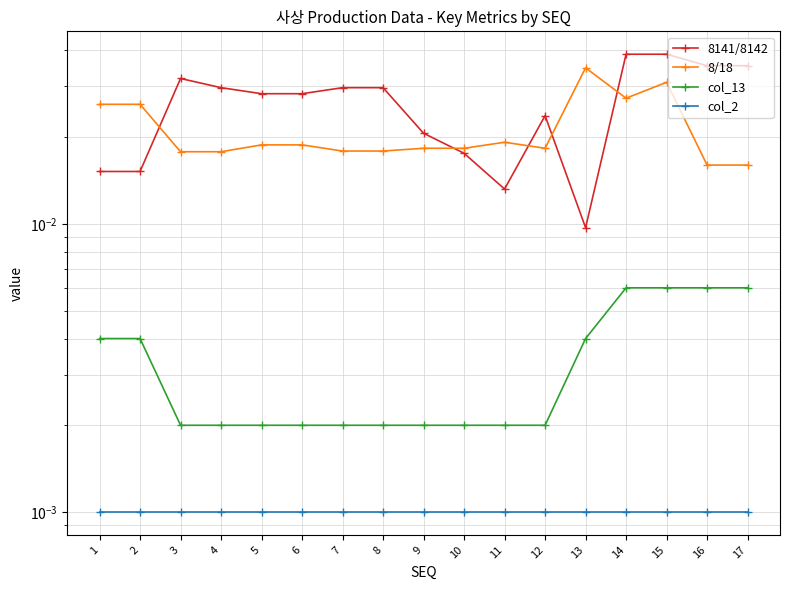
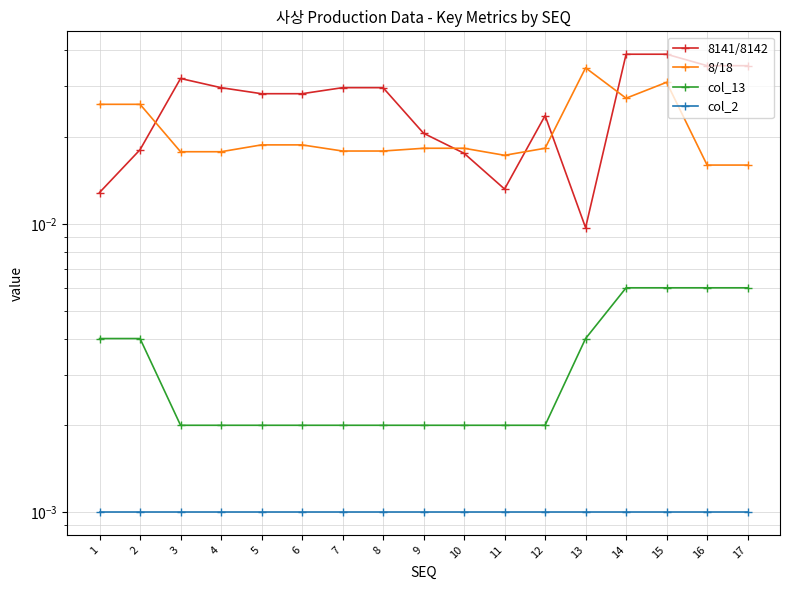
  {
    "8141/8142": {
-     "1": 0.015,
-     "2": 0.015,
+     "1": 0.013,
+     "2": 0.018,
      "3": 0.032,
      "4": 0.030,
      "5": 0.028,
      "6": 0.028,
      "7": 0.030,
      "8": 0.030,
      "9": 0.021,
      "10": 0.018,
      "11": 0.013,
      "12": 0.024,
      "13": 0.0097,
      "14": 0.039,
      "15": 0.039
    },
    "8/18": {
      "1": 0.026,
      "2": 0.026,
      "3": 0.018,
      "4": 0.018,
      "5": 0.019,
      "6": 0.019,
      "7": 0.018,
      "8": 0.018,
      "9": 0.018,
      "10": 0.018,
-     "11": 0.019,
+     "11": 0.017,
      "12": 0.018,
      "13": 0.035,
      "14": 0.027,
      "15": 0.031,
      "16": 0.016,
      "17": 0.016
    },
    "col_13": {
      "1": 0.004,
      "2": 0.004,
      "3": 0.002,
      "4": 0.002,
      "5": 0.002,
      "6": 0.002,
      "7": 0.002,
      "8": 0.002,
      "9": 0.002,
      "10": 0.002,
      "11": 0.002,
      "12": 0.002,
      "13": 0.004,
      "14": 0.006,
      "15": 0.006,
      "16": 0.006,
      "17": 0.006
    },
    "col_2": {
      "1": 0.001,
      "2": 0.001,
      "3": 0.001,
      "4": 0.001,
      "5": 0.001,
      "6": 0.001,
      "7": 0.001,
      "8": 0.001,
      "9": 0.001,
      "10": 0.001,
      "11": 0.001,
      "12": 0.001,
      "13": 0.001,
      "14": 0.001,
      "15": 0.001,
      "16": 0.001,
      "17": 0.001
    }
  }
